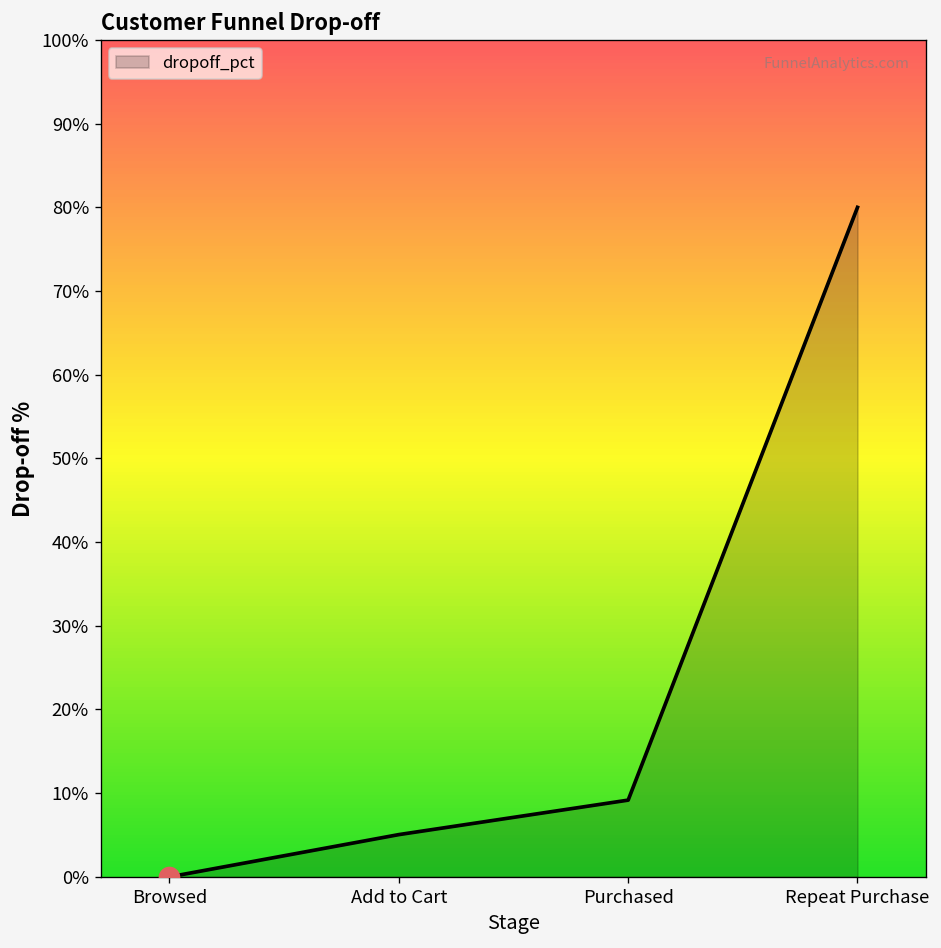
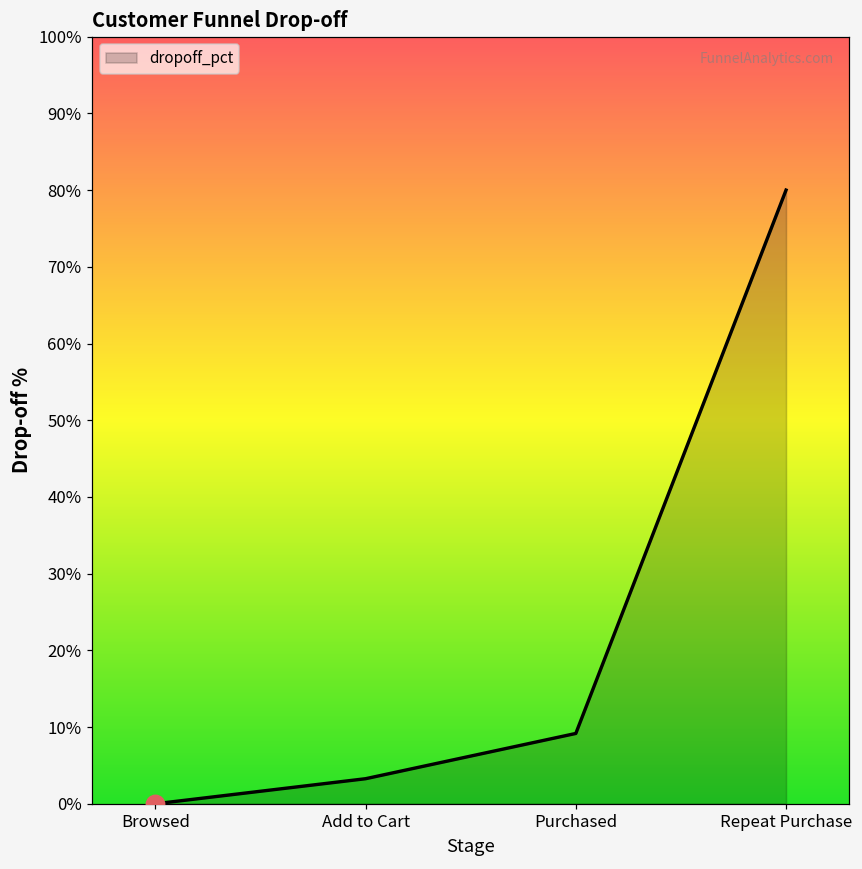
  {
    "dropoff_pct": {
-     "Add to Cart": "5%",
+     "Add to Cart": "3%",
      "Purchased": "9%",
      "Repeat Purchase": "80%"
    }
  }
